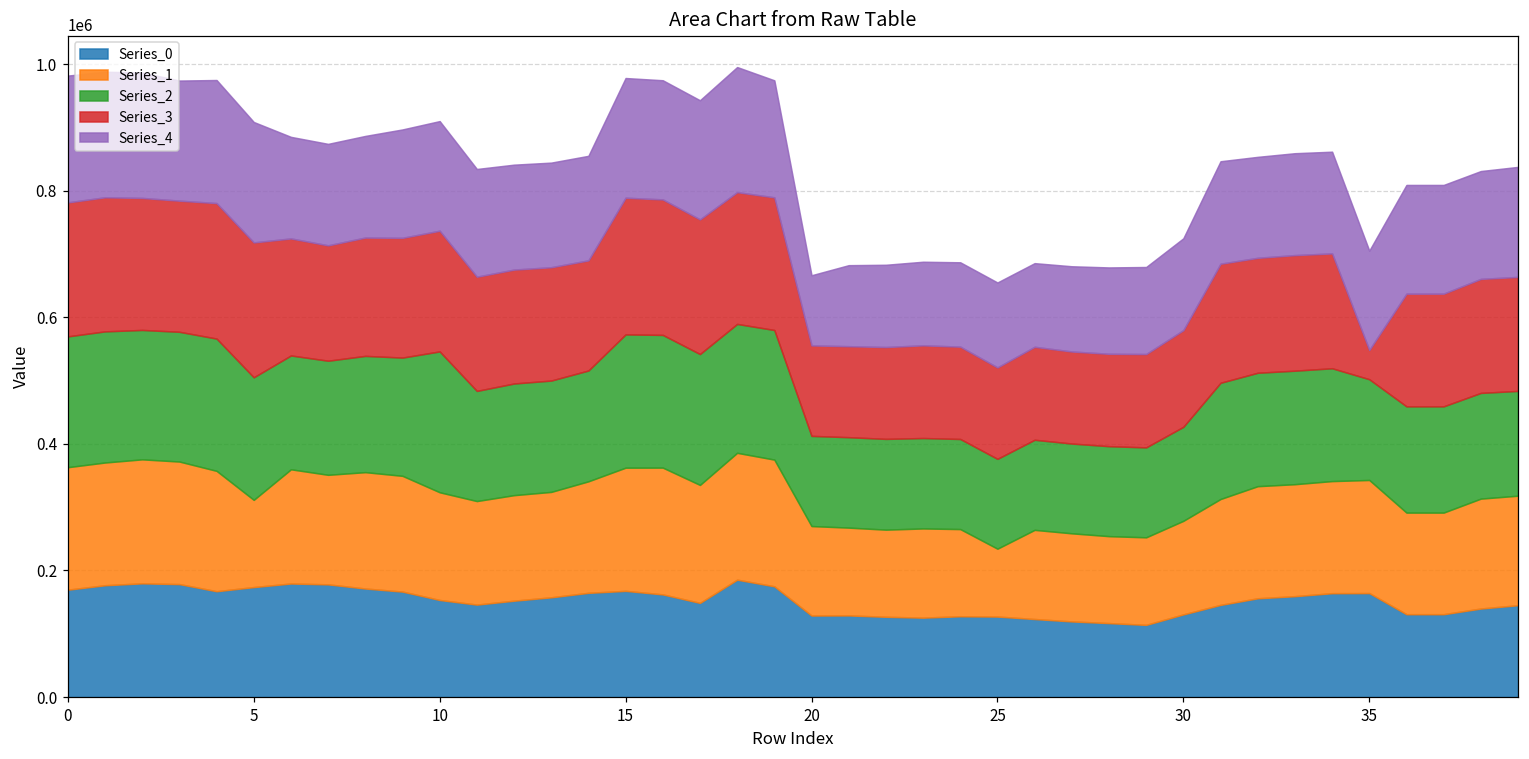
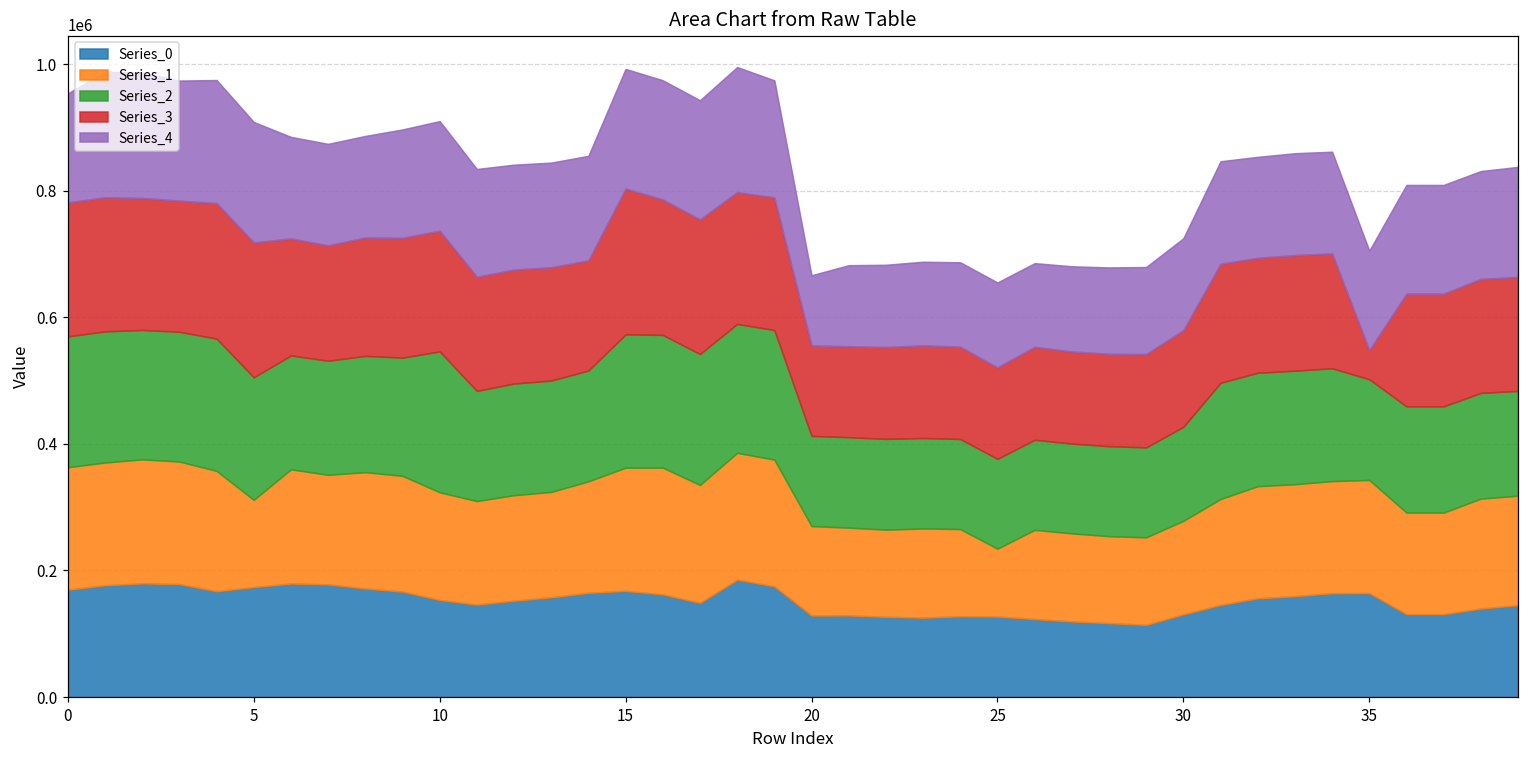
  {
    "Series_0": {
      "0": 170000,
      "5": 170000,
      "10": 150000,
      "15": 170000,
      "20": 130000,
      "25": 130000,
      "30": 130000,
      "35": 160000
    },
    "Series_1": {
      "0": 190000,
      "5": 140000,
      "10": 170000,
      "15": 190000,
      "20": 140000,
      "25": 110000,
      "30": 150000,
      "35": 180000
    },
    "Series_2": {
      "0": 210000,
      "5": 190000,
      "10": 220000,
      "15": 210000,
      "20": 140000,
      "25": 140000,
      "30": 150000,
      "35": 160000
    },
    "Series_3": {
      "0": 210000,
      "5": 210000,
      "10": 190000,
-     "15": 220000,
+     "15": 230000,
      "20": 140000,
      "25": 140000,
      "30": 150000,
      "35": 50000
    },
    "Series_4": {
-     "0": 200000,
+     "0": 170000,
      "5": 190000,
      "10": 170000,
      "15": 190000,
      "20": 110000,
      "25": 130000,
      "30": 150000,
      "35": 160000
    }
  }
